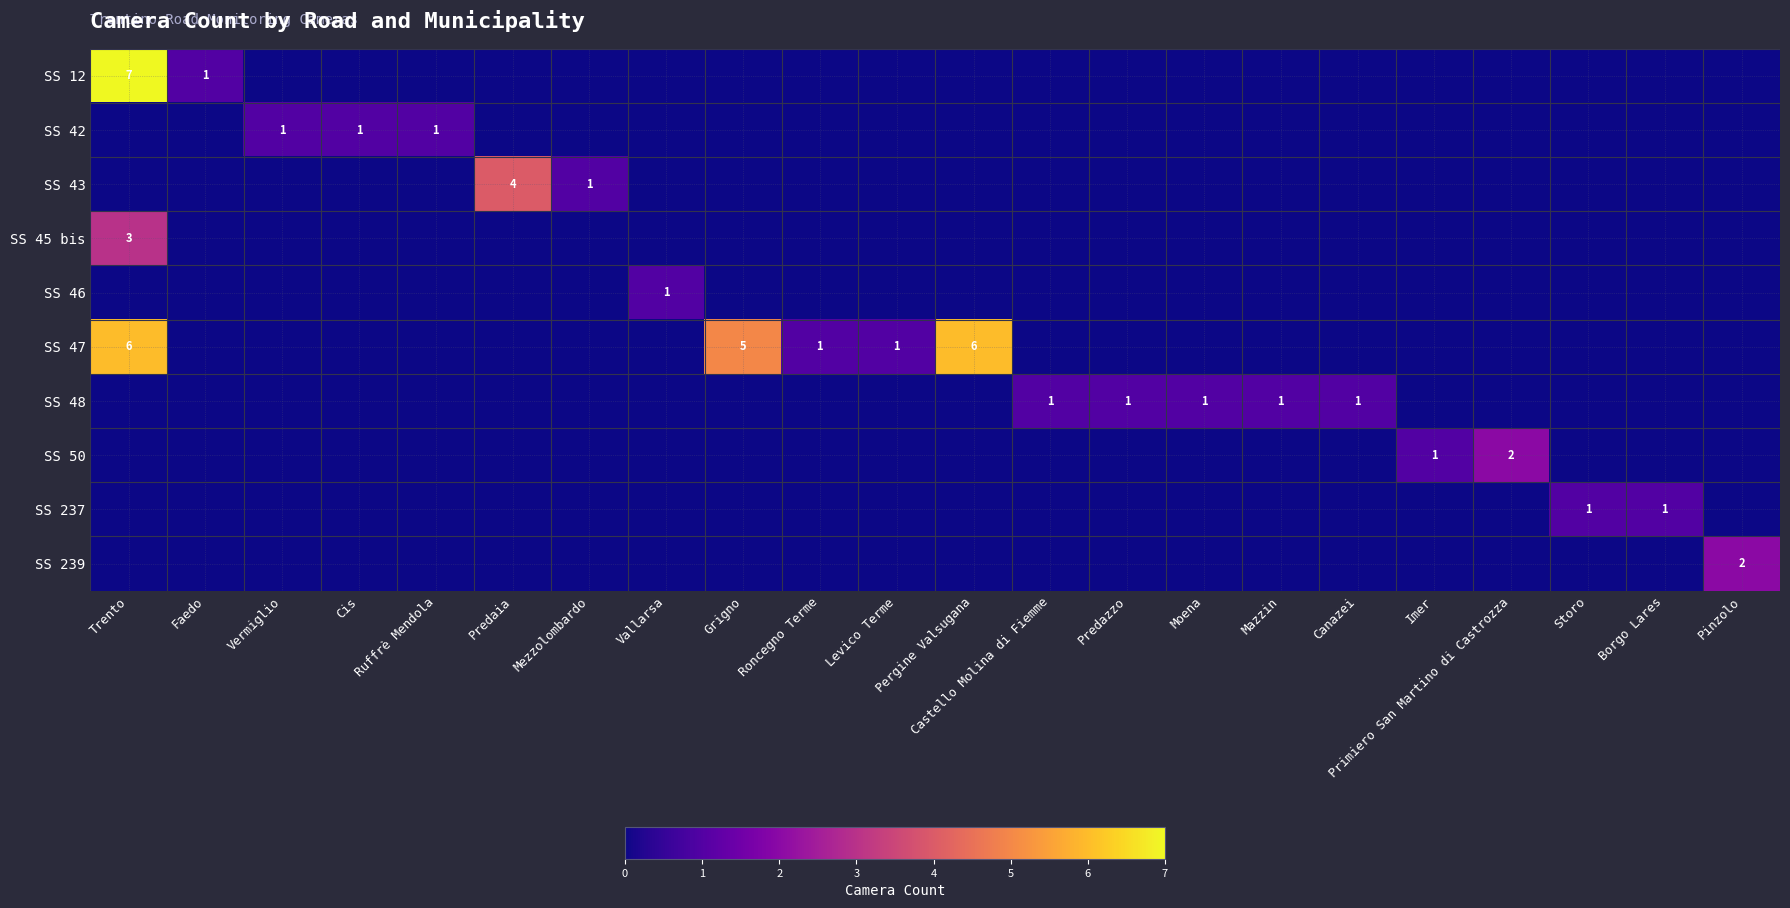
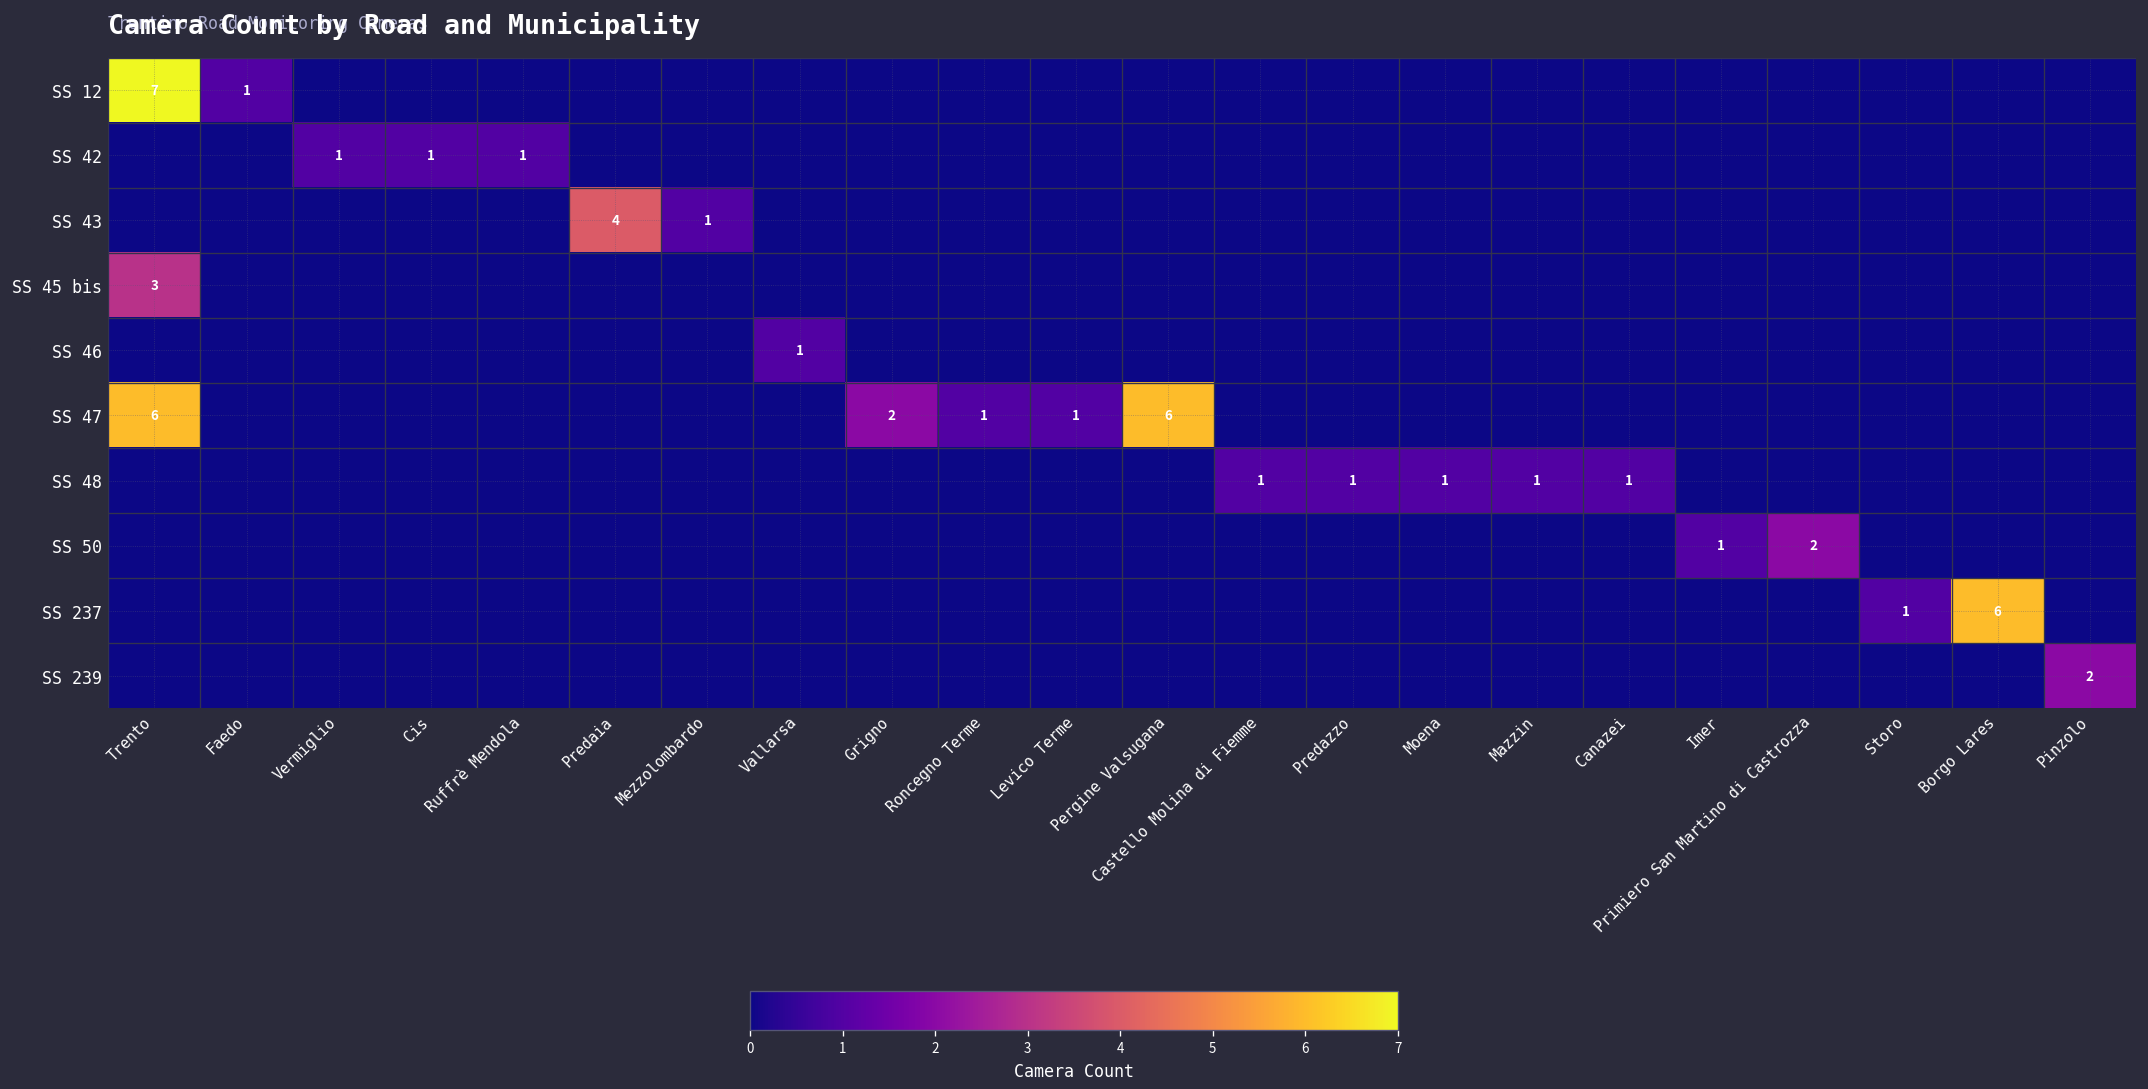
  {
    "SS 12": {
      "Trento": 7,
      "Faedo": 1
    },
    "SS 42": {
      "Vermiglio": 1,
      "Cis": 1,
      "Ruffrè Mendola": 1
    },
    "SS 43": {
      "Predaia": 4,
      "Mezzolombardo": 1
    },
    "SS 45 bis": {
      "Trento": 3
    },
    "SS 46": {
      "Vallarsa": 1
    },
    "SS 47": {
      "Trento": 6,
-     "Grigno": 5,
+     "Grigno": 2,
      "Roncegno Terme": 1,
      "Levico Terme": 1,
      "Pergine Valsugana": 6
    },
    "SS 48": {
      "Castello Molina di Fiemme": 1,
      "Predazzo": 1,
      "Moena": 1,
      "Mazzin": 1,
      "Canazei": 1
    },
    "SS 50": {
      "Imer": 1,
      "Primiero San Martino di Castrozza": 2
    },
    "SS 237": {
      "Storo": 1,
-     "Borgo Lares": 1
+     "Borgo Lares": 6
    },
    "SS 239": {
      "Pinzolo": 2
    }
  }
